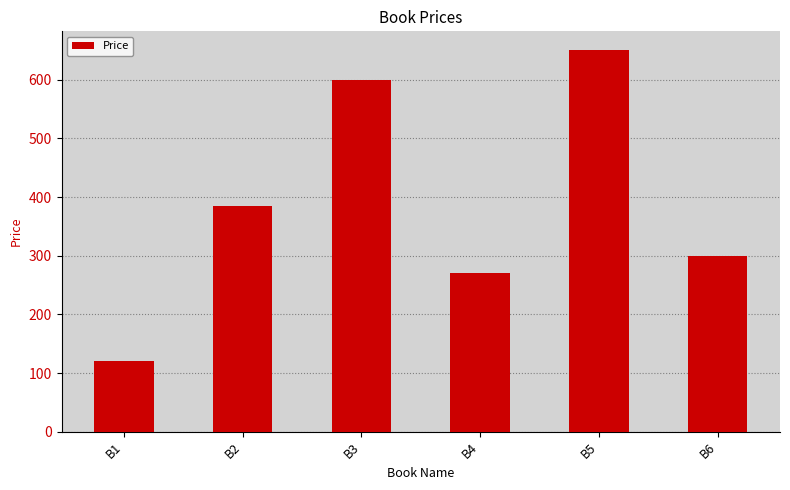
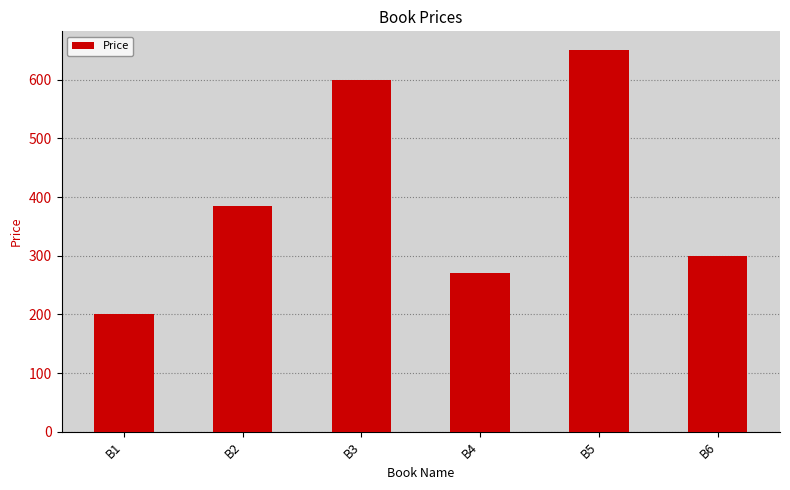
  {
-   "B1": 120,
+   "B1": 200,
    "B2": 380,
    "B3": 600,
    "B4": 270,
    "B5": 650,
    "B6": 300
  }
